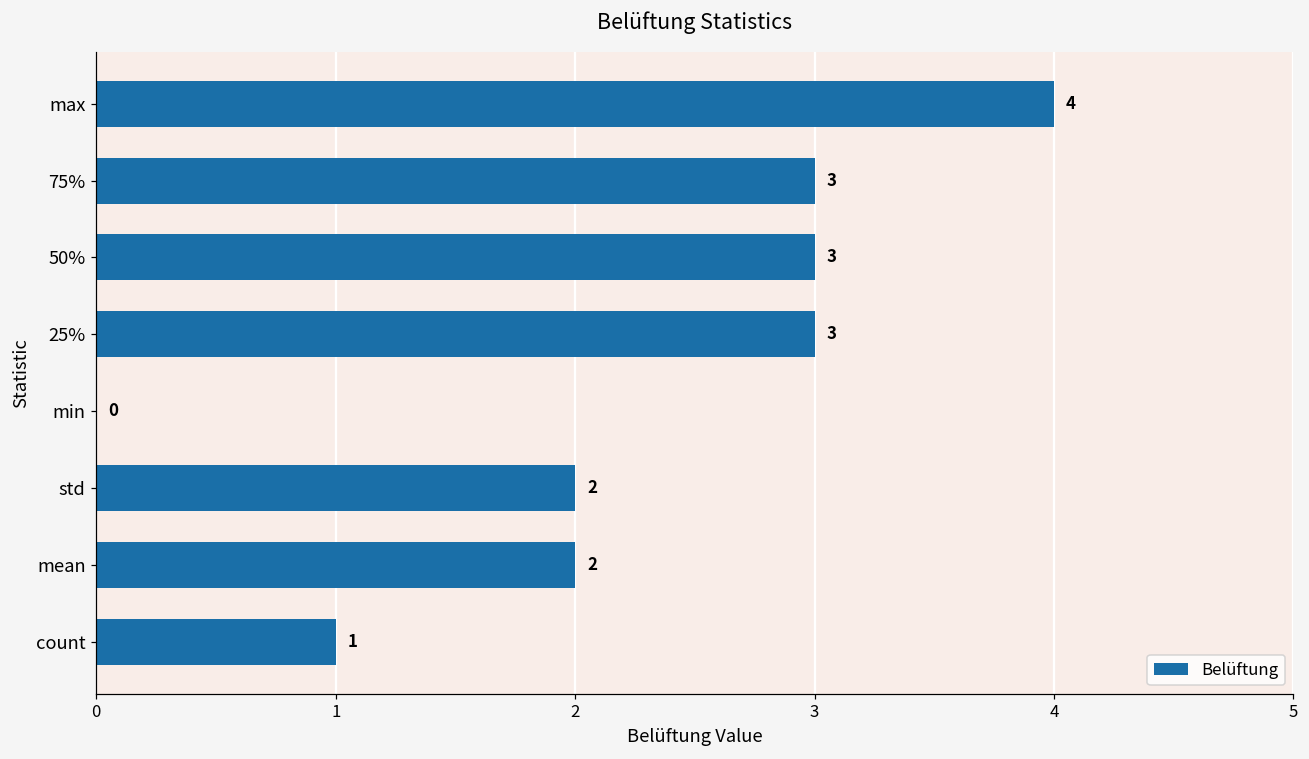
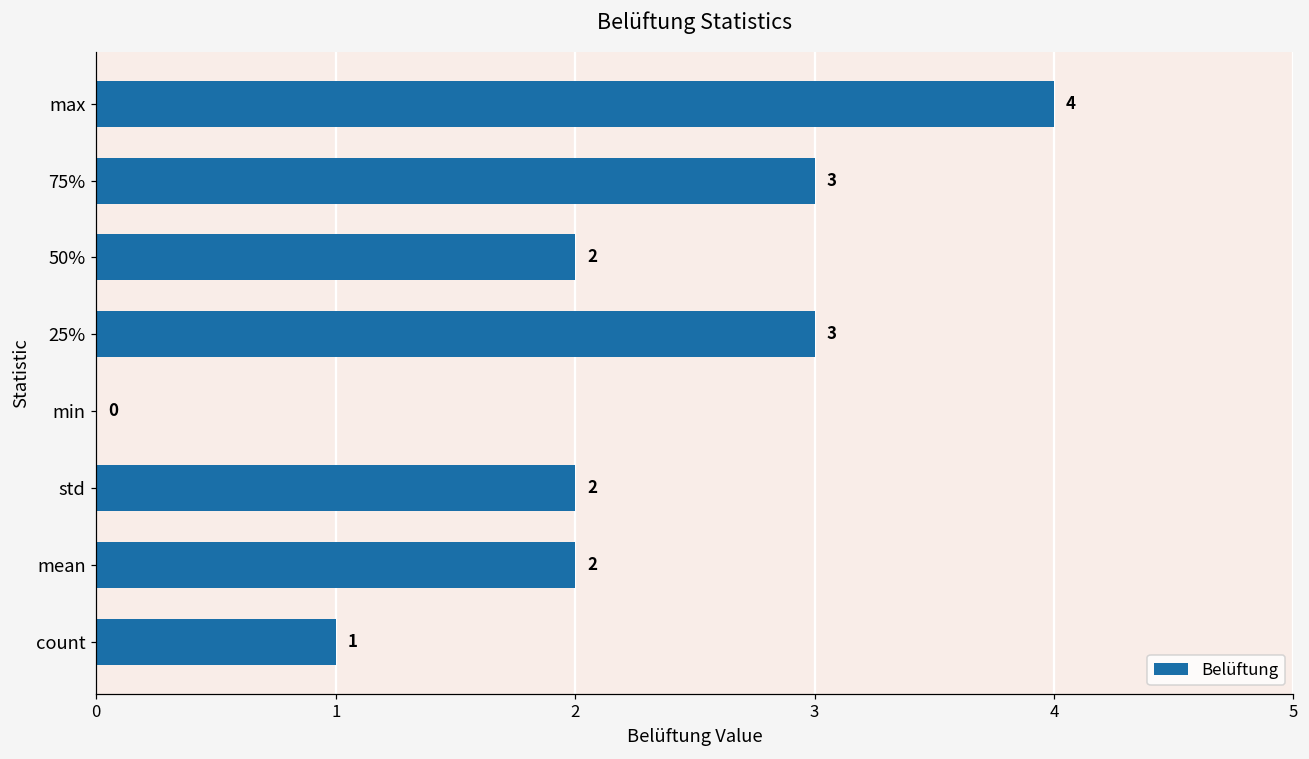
  {
    "max": 4,
    "75%": 3,
-   "50%": 3,
+   "50%": 2,
    "25%": 3,
    "min": 0,
    "std": 2,
    "mean": 2,
    "count": 1
  }
